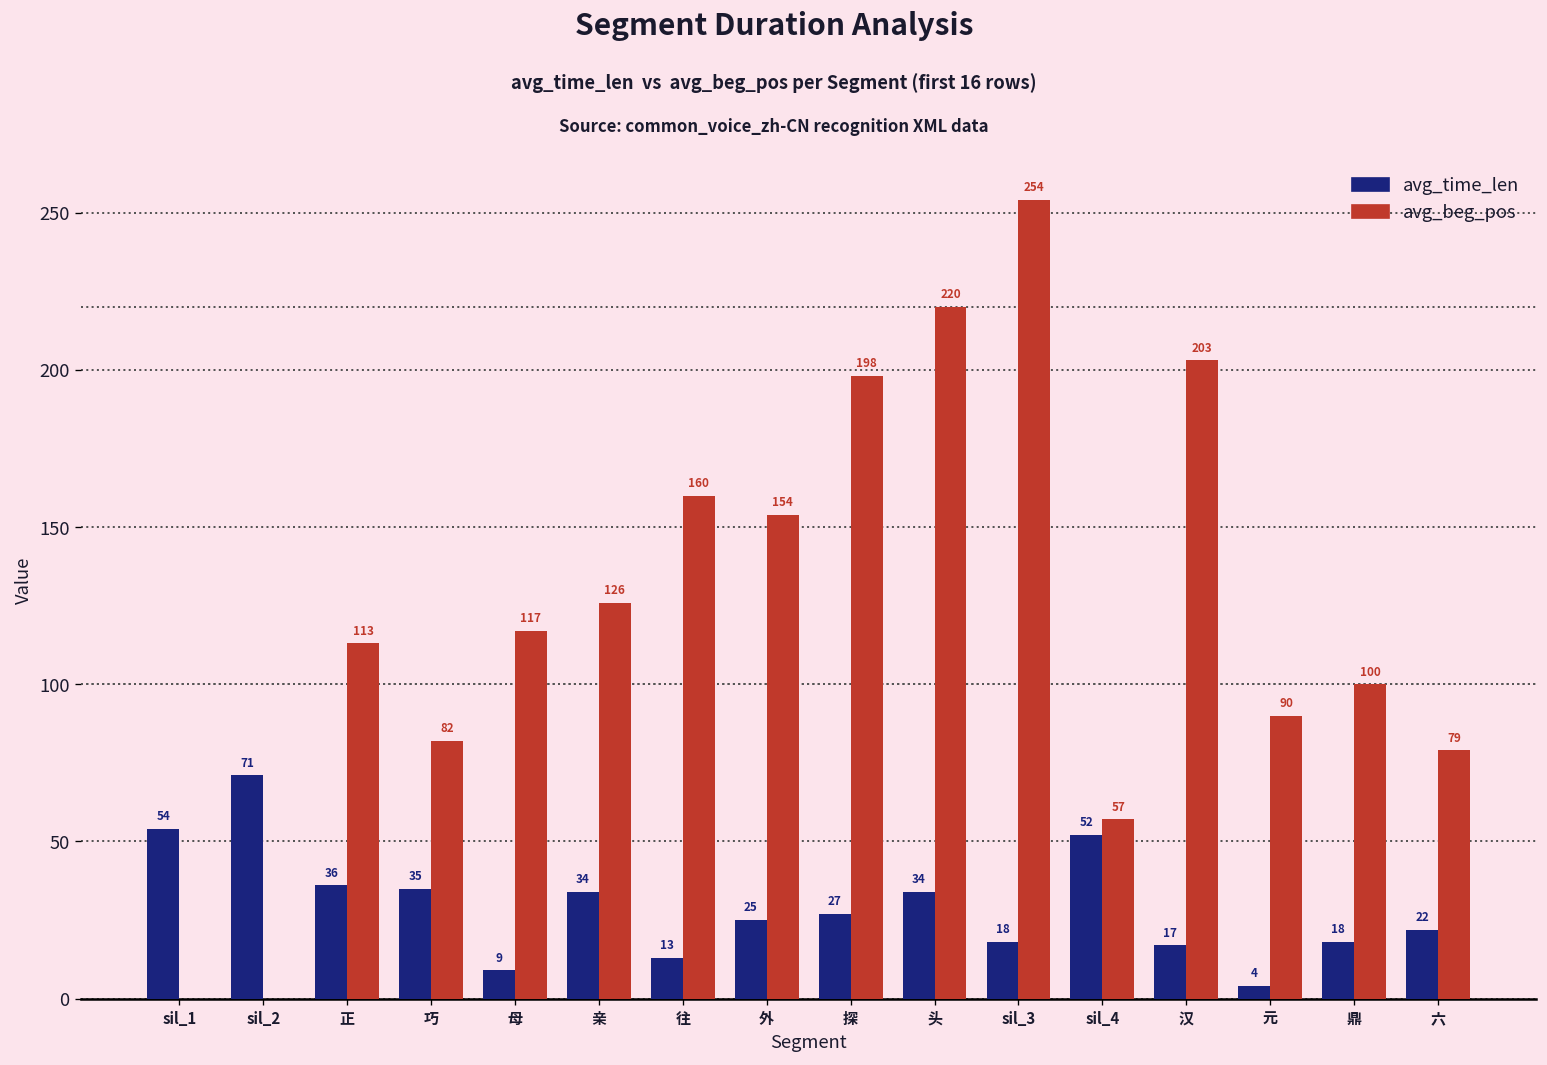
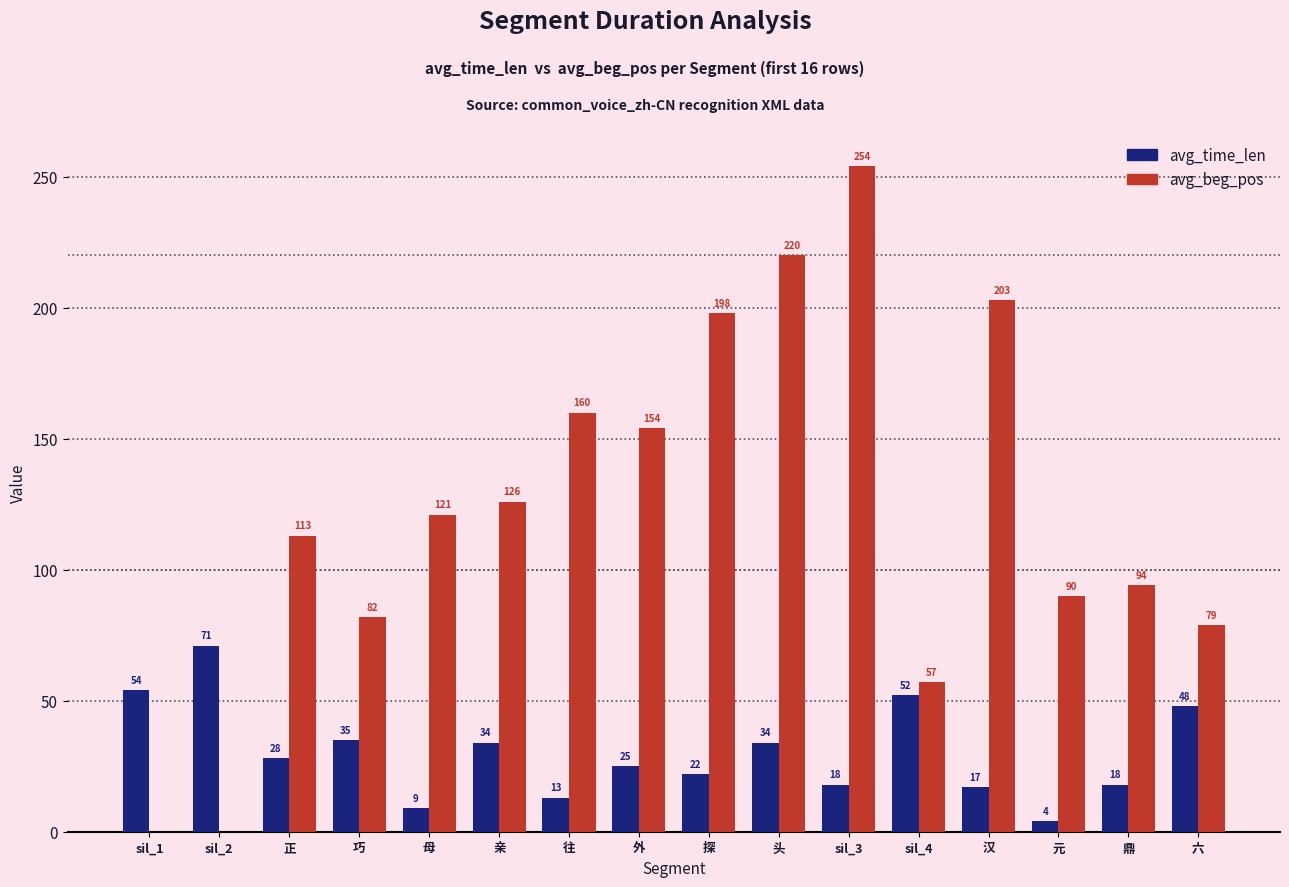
  {
    "avg_time_len": {
      "sil_1": 54,
      "sil_2": 71,
-     "正": 36,
+     "正": 28,
      "巧": 35,
      "母": 9,
      "亲": 34,
      "往": 13,
      "外": 25,
-     "探": 27,
+     "探": 22,
      "头": 34,
      "sil_3": 18,
      "sil_4": 52,
      "汉": 17,
      "元": 4,
      "鼎": 18,
-     "六": 22
+     "六": 48
    },
    "avg_beg_pos": {
      "正": 113,
      "巧": 82,
-     "母": 117,
+     "母": 121,
      "亲": 126,
      "往": 160,
      "外": 154,
      "探": 198,
      "头": 220,
      "sil_3": 254,
      "sil_4": 57,
      "汉": 203,
      "元": 90,
-     "鼎": 100,
+     "鼎": 94,
      "六": 79
    }
  }
